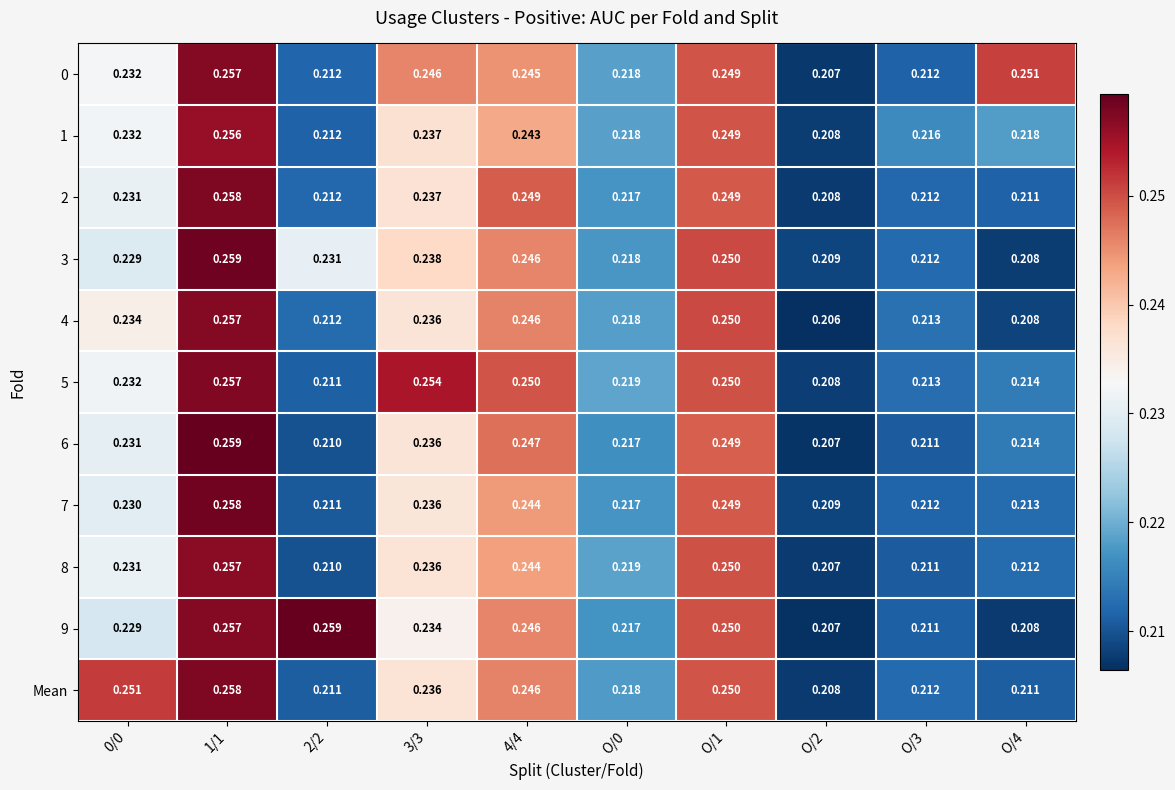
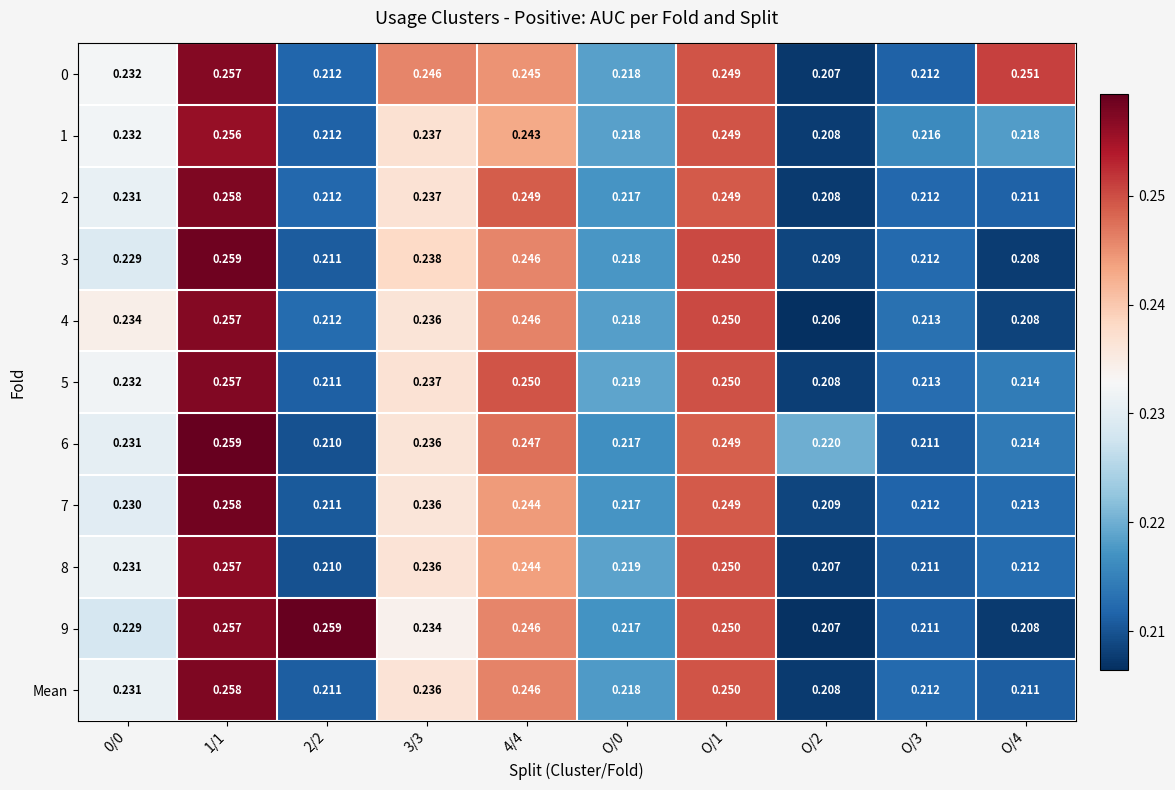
  {
    "0": {
      "0/0": 0.232,
      "1/1": 0.257,
      "2/2": 0.212,
      "3/3": 0.246,
      "4/4": 0.245,
      "O/0": 0.218,
      "O/1": 0.249,
      "O/2": 0.207,
      "O/3": 0.212,
      "O/4": 0.251
    },
    "1": {
      "0/0": 0.232,
      "1/1": 0.256,
      "2/2": 0.212,
      "3/3": 0.237,
      "4/4": 0.243,
      "O/0": 0.218,
      "O/1": 0.249,
      "O/2": 0.208,
      "O/3": 0.216,
      "O/4": 0.218
    },
    "2": {
      "0/0": 0.231,
      "1/1": 0.258,
      "2/2": 0.212,
      "3/3": 0.237,
      "4/4": 0.249,
      "O/0": 0.217,
      "O/1": 0.249,
      "O/2": 0.208,
      "O/3": 0.212,
      "O/4": 0.211
    },
    "3": {
      "0/0": 0.229,
      "1/1": 0.259,
-     "2/2": 0.231,
+     "2/2": 0.211,
      "3/3": 0.238,
      "4/4": 0.246,
      "O/0": 0.218,
      "O/1": 0.250,
      "O/2": 0.209,
      "O/3": 0.212,
      "O/4": 0.208
    },
    "4": {
      "0/0": 0.234,
      "1/1": 0.257,
      "2/2": 0.212,
      "3/3": 0.236,
      "4/4": 0.246,
      "O/0": 0.218,
      "O/1": 0.250,
      "O/2": 0.206,
      "O/3": 0.213,
      "O/4": 0.208
    },
    "5": {
      "0/0": 0.232,
      "1/1": 0.257,
      "2/2": 0.211,
-     "3/3": 0.254,
+     "3/3": 0.237,
      "4/4": 0.250,
      "O/0": 0.219,
      "O/1": 0.250,
      "O/2": 0.208,
      "O/3": 0.213,
      "O/4": 0.214
    },
    "6": {
      "0/0": 0.231,
      "1/1": 0.259,
      "2/2": 0.210,
      "3/3": 0.236,
      "4/4": 0.247,
      "O/0": 0.217,
      "O/1": 0.249,
-     "O/2": 0.207,
+     "O/2": 0.220,
      "O/3": 0.211,
      "O/4": 0.214
    },
    "7": {
      "0/0": 0.230,
      "1/1": 0.258,
      "2/2": 0.211,
      "3/3": 0.236,
      "4/4": 0.244,
      "O/0": 0.217,
      "O/1": 0.249,
      "O/2": 0.209,
      "O/3": 0.212,
      "O/4": 0.213
    },
    "8": {
      "0/0": 0.231,
      "1/1": 0.257,
      "2/2": 0.210,
      "3/3": 0.236,
      "4/4": 0.244,
      "O/0": 0.219,
      "O/1": 0.250,
      "O/2": 0.207,
      "O/3": 0.211,
      "O/4": 0.212
    },
    "9": {
      "0/0": 0.229,
      "1/1": 0.257,
      "2/2": 0.259,
      "3/3": 0.234,
      "4/4": 0.246,
      "O/0": 0.217,
      "O/1": 0.250,
      "O/2": 0.207,
      "O/3": 0.211,
      "O/4": 0.208
    },
    "Mean": {
-     "0/0": 0.251,
+     "0/0": 0.231,
      "1/1": 0.258,
      "2/2": 0.211,
      "3/3": 0.236,
      "4/4": 0.246,
      "O/0": 0.218,
      "O/1": 0.250,
      "O/2": 0.208,
      "O/3": 0.212,
      "O/4": 0.211
    }
  }
